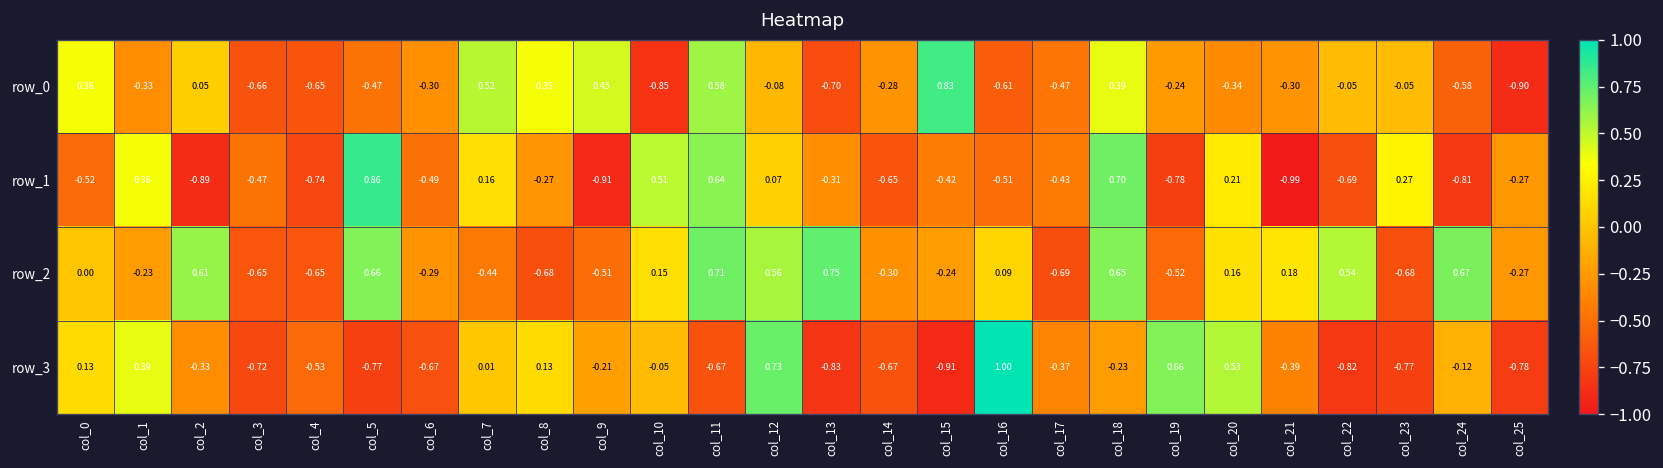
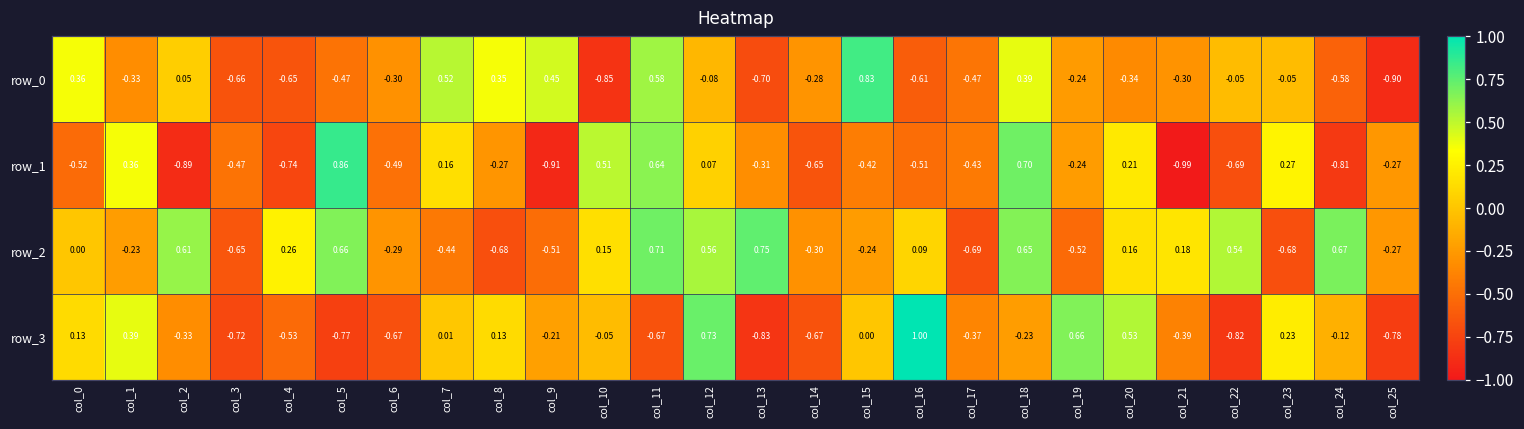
  {
    "row_0": {
      "col_0": 0.36,
      "col_1": -0.33,
      "col_2": 0.05,
      "col_3": -0.66,
      "col_4": -0.65,
      "col_5": -0.47,
      "col_6": -0.30,
      "col_7": 0.52,
      "col_8": 0.35,
      "col_9": 0.45,
      "col_10": -0.85,
      "col_11": 0.58,
      "col_12": -0.08,
      "col_13": -0.70,
      "col_14": -0.28,
      "col_15": 0.83,
      "col_16": -0.61,
      "col_17": -0.47,
      "col_18": 0.39,
      "col_19": -0.24,
      "col_20": -0.34,
      "col_21": -0.30,
      "col_22": -0.05,
      "col_23": -0.05,
      "col_24": -0.58,
      "col_25": -0.90
    },
    "row_1": {
      "col_0": -0.52,
      "col_1": 0.36,
      "col_2": -0.89,
      "col_3": -0.47,
      "col_4": -0.74,
      "col_5": 0.86,
      "col_6": -0.49,
      "col_7": 0.16,
      "col_8": -0.27,
      "col_9": -0.91,
      "col_10": 0.51,
      "col_11": 0.64,
      "col_12": 0.07,
      "col_13": -0.31,
      "col_14": -0.65,
      "col_15": -0.42,
      "col_16": -0.51,
      "col_17": -0.43,
      "col_18": 0.70,
-     "col_19": -0.78,
+     "col_19": -0.24,
      "col_20": 0.21,
      "col_21": -0.99,
      "col_22": -0.69,
      "col_23": 0.27,
      "col_24": -0.81,
      "col_25": -0.27
    },
    "row_2": {
      "col_0": 0.00,
      "col_1": -0.23,
      "col_2": 0.61,
      "col_3": -0.65,
-     "col_4": -0.65,
+     "col_4": 0.26,
      "col_5": 0.66,
      "col_6": -0.29,
      "col_7": -0.44,
      "col_8": -0.68,
      "col_9": -0.51,
      "col_10": 0.15,
      "col_11": 0.71,
      "col_12": 0.56,
      "col_13": 0.75,
      "col_14": -0.30,
      "col_15": -0.24,
      "col_16": 0.09,
      "col_17": -0.69,
      "col_18": 0.65,
      "col_19": -0.52,
      "col_20": 0.16,
      "col_21": 0.18,
      "col_22": 0.54,
      "col_23": -0.68,
      "col_24": 0.67,
      "col_25": -0.27
    },
    "row_3": {
      "col_0": 0.13,
      "col_1": 0.39,
      "col_2": -0.33,
      "col_3": -0.72,
      "col_4": -0.53,
      "col_5": -0.77,
      "col_6": -0.67,
      "col_7": 0.01,
      "col_8": 0.13,
      "col_9": -0.21,
      "col_10": -0.05,
      "col_11": -0.67,
      "col_12": 0.73,
      "col_13": -0.83,
      "col_14": -0.67,
-     "col_15": -0.91,
+     "col_15": 0.00,
      "col_16": 1.00,
      "col_17": -0.37,
      "col_18": -0.23,
      "col_19": 0.66,
      "col_20": 0.53,
      "col_21": -0.39,
      "col_22": -0.82,
-     "col_23": -0.77,
+     "col_23": 0.23,
      "col_24": -0.12,
      "col_25": -0.78
    }
  }
